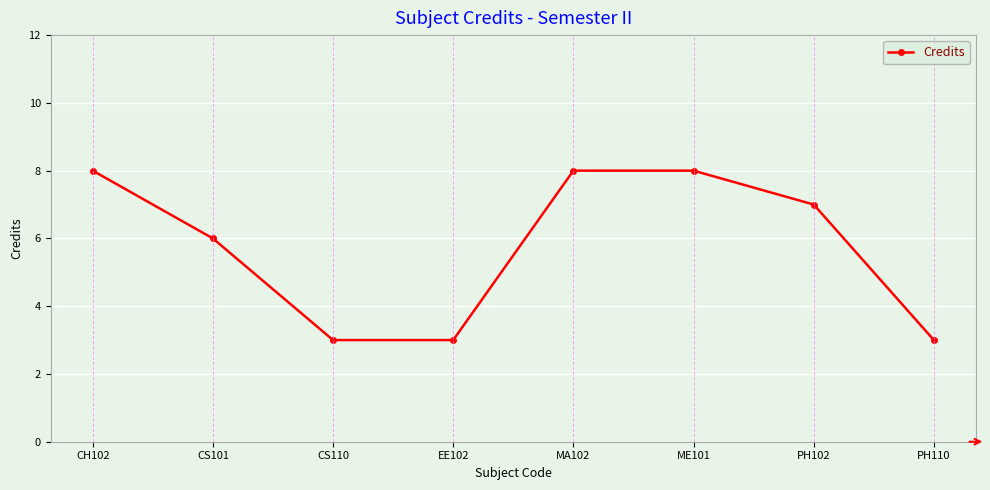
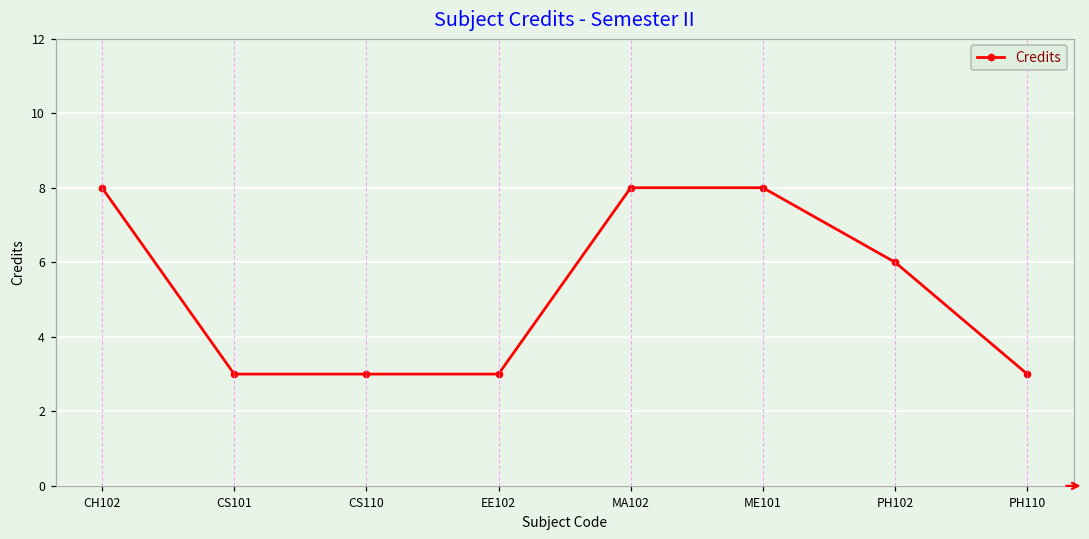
  {
    "CH102": 8,
-   "CS101": 6,
+   "CS101": 3,
    "CS110": 3,
    "EE102": 3,
    "MA102": 8,
    "ME101": 8,
-   "PH102": 7,
+   "PH102": 6,
    "PH110": 3
  }
